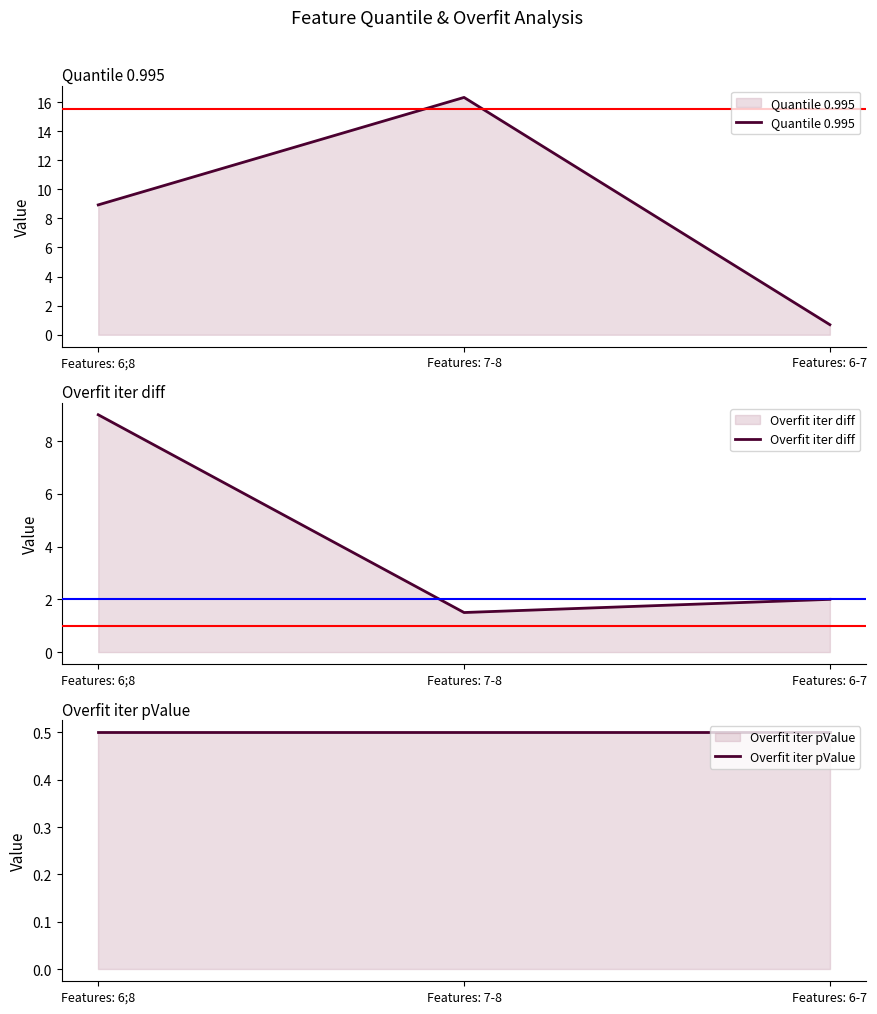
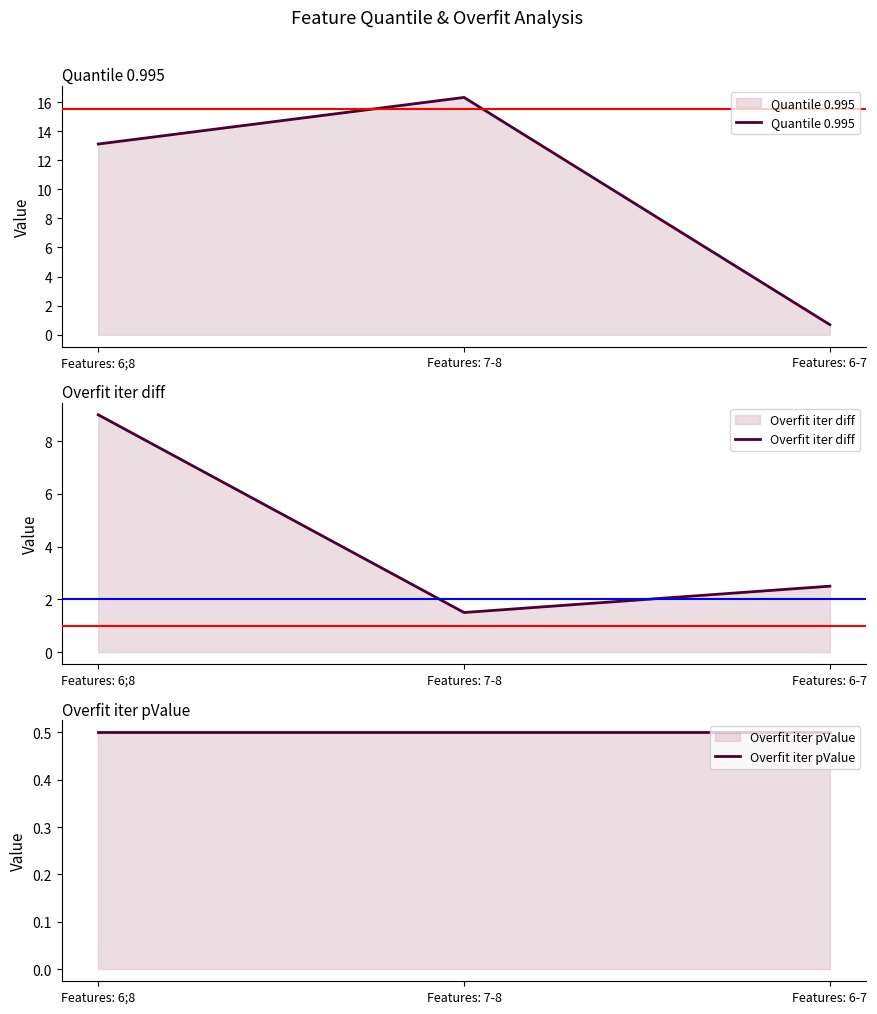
  {
    "Quantile 0.995": {
-     "Features: 6;8": 8.9,
+     "Features: 6;8": 13.1,
      "Features: 7-8": 16.3,
      "Features: 6-7": 0.7
    },
    "Overfit iter diff": {
      "Features: 6;8": 9.0,
      "Features: 7-8": 1.5,
-     "Features: 6-7": 2.0
+     "Features: 6-7": 2.5
    },
    "Overfit iter pValue": {
      "Features: 6;8": 0.50,
      "Features: 7-8": 0.50
    }
  }
